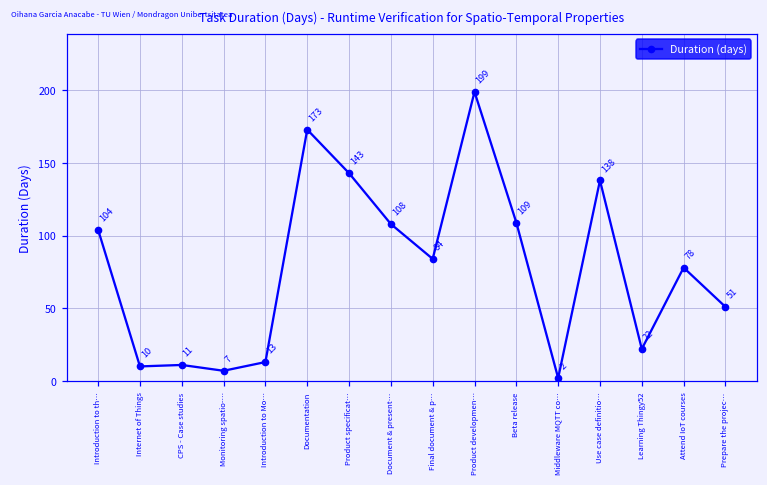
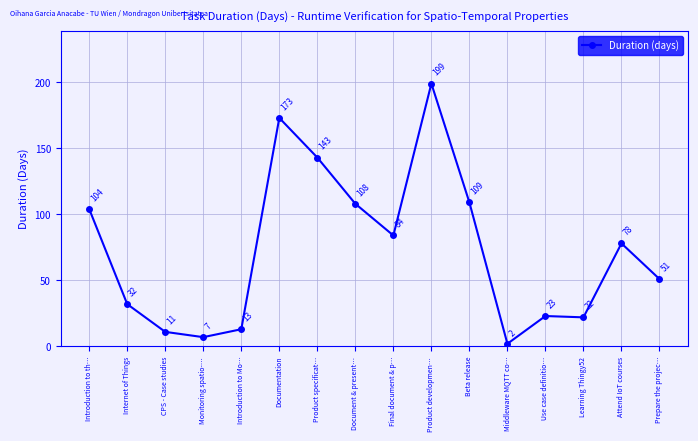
  {
    "Introduction to th…": 104,
-   "Internet of Things": 10,
+   "Internet of Things": 32,
    "CPS - Case studies": 11,
    "Monitoring spatio-…": 7,
    "Introduction to Mo…": 13,
    "Documentation": 173,
    "Product specificat…": 143,
    "Document & present…": 108,
    "Final document & p…": 84,
    "Product developmen…": 199,
    "Beta release": 109,
    "Middleware MQTT co…": 2,
-   "Use case definitio…": 138,
+   "Use case definitio…": 23,
    "Learning Thingy52": 22,
    "Attend IoT courses": 78,
    "Prepare the projec…": 51
  }
